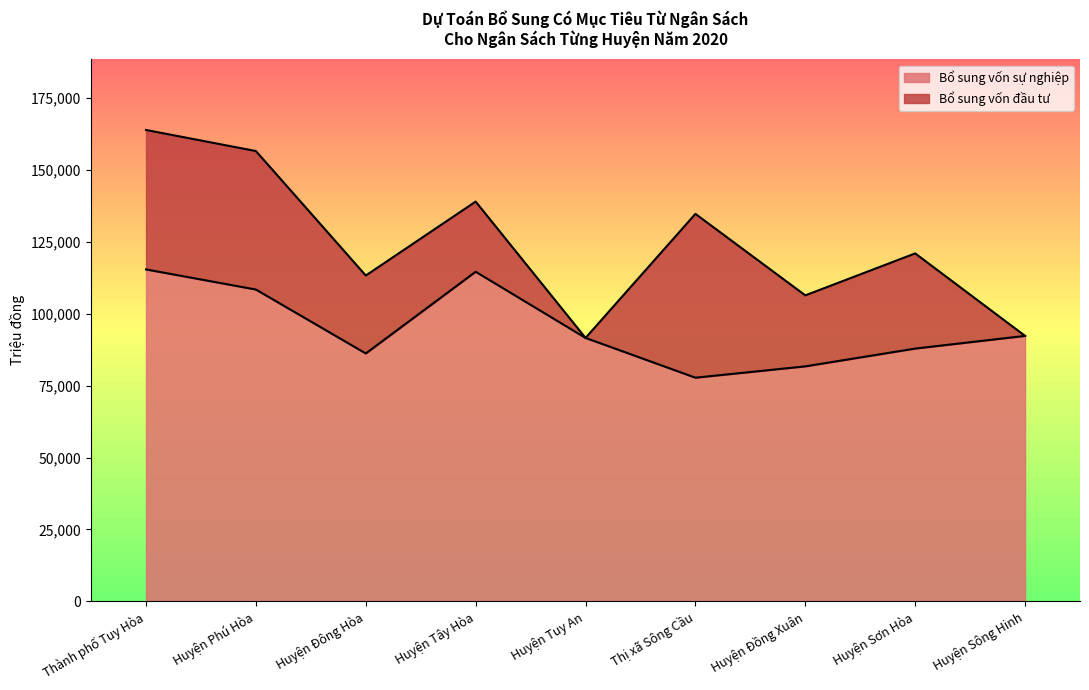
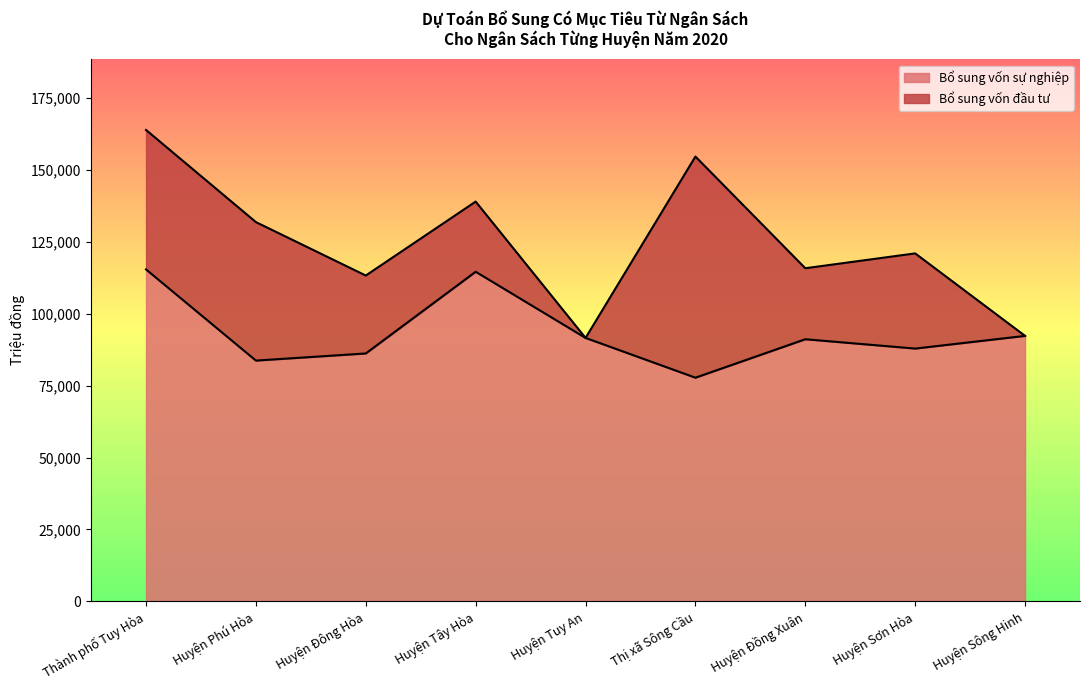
  {
    "Bổ sung vốn sự nghiệp": {
      "Thành phố Tuy Hòa": "115,000",
-     "Huyện Phú Hòa": "108,000",
+     "Huyện Phú Hòa": "84,000",
      "Huyện Đông Hòa": "86,000",
      "Huyện Tây Hòa": "115,000",
      "Thị xã Sông Cầu": "78,000",
-     "Huyện Đồng Xuân": "82,000",
+     "Huyện Đồng Xuân": "91,000",
      "Huyện Sơn Hòa": "88,000"
    },
    "Bổ sung vốn đầu tư": {
      "Thành phố Tuy Hòa": "49,000",
      "Huyện Phú Hòa": "48,000",
      "Huyện Đông Hòa": "27,000",
      "Huyện Tây Hòa": "24,000",
-     "Thị xã Sông Cầu": "57,000",
+     "Thị xã Sông Cầu": "77,000",
      "Huyện Đồng Xuân": "25,000",
      "Huyện Sơn Hòa": "33,000"
    }
  }
